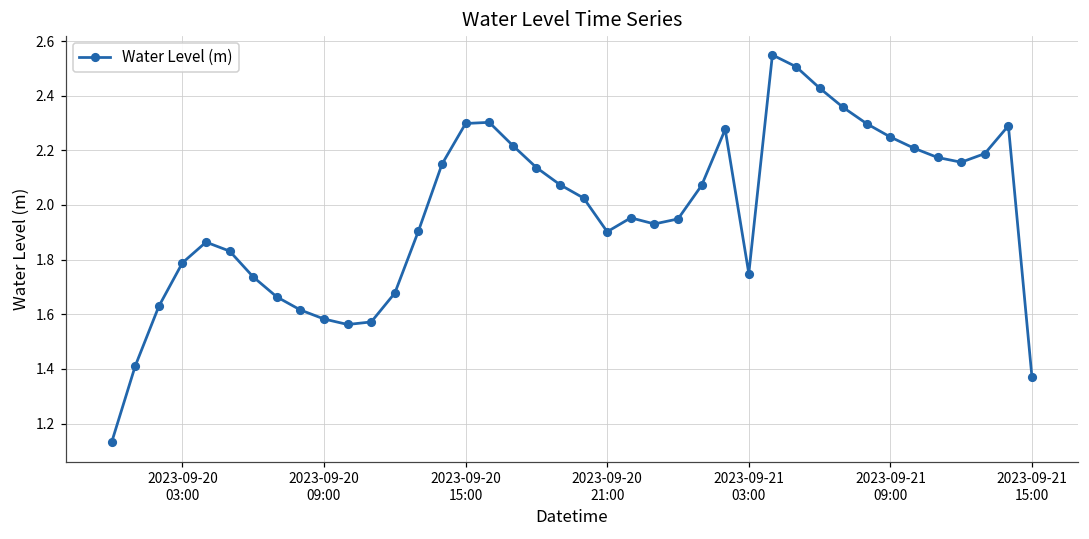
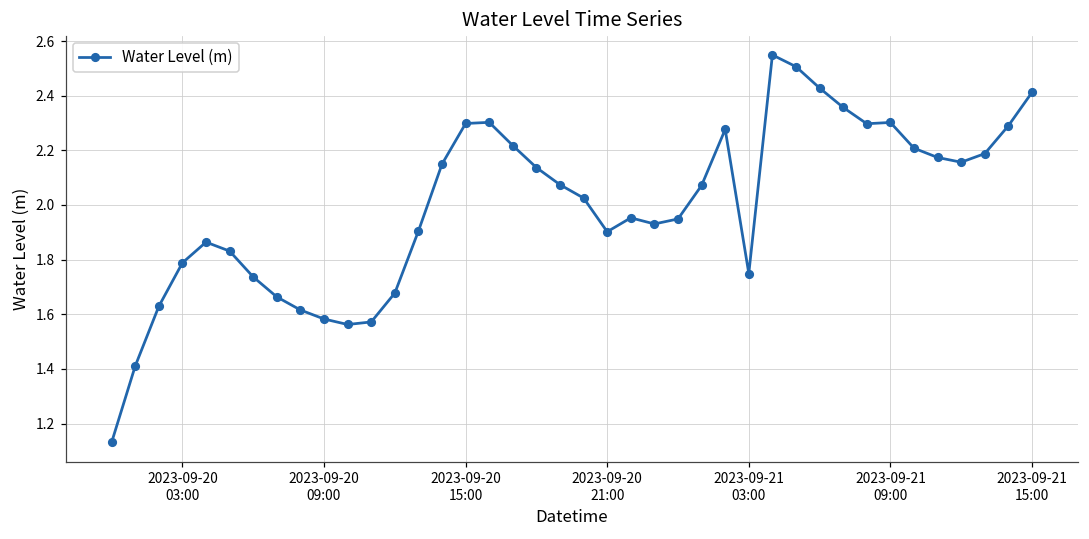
  {
    "2023-09-20 03:00": 1.79,
    "2023-09-20 09:00": 1.58,
    "2023-09-20 15:00": 2.30,
    "2023-09-20 21:00": 1.90,
    "2023-09-21 03:00": 1.75,
-   "2023-09-21 09:00": 2.25,
-   "2023-09-21 15:00": 1.37
+   "2023-09-21 09:00": 2.30,
+   "2023-09-21 15:00": 2.41
  }
